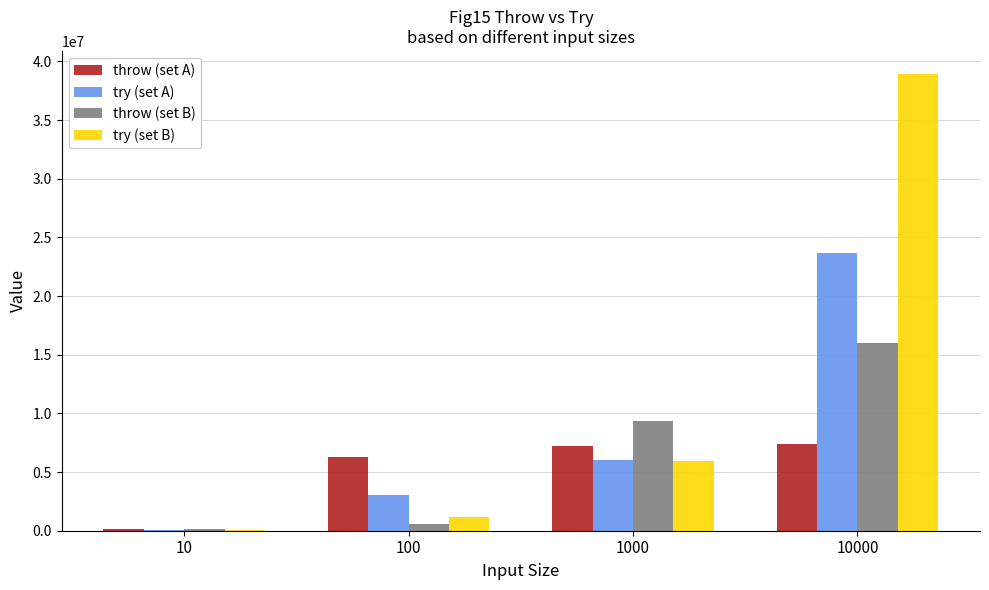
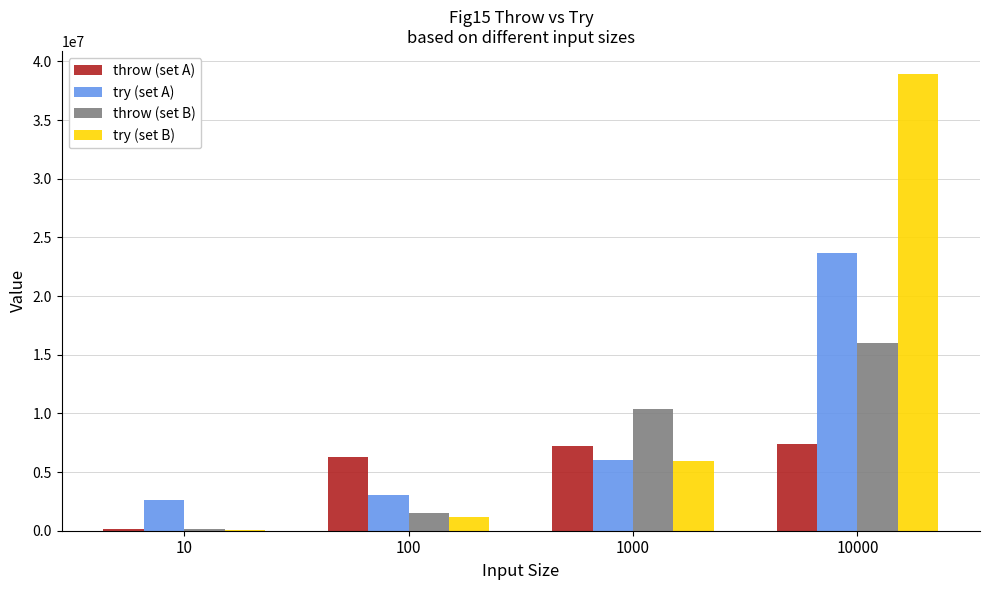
  {
    "throw (set A)": {
      "100": 6300000,
      "1000": 7200000,
      "10000": 7400000
    },
    "try (set A)": {
-     "10": 100000,
+     "10": 2600000,
      "100": 3000000,
      "1000": 6000000,
      "10000": 23700000
    },
    "throw (set B)": {
-     "100": 600000,
-     "1000": 9300000,
+     "100": 1500000,
+     "1000": 10300000,
      "10000": 16000000
    },
    "try (set B)": {
      "100": 1100000,
      "1000": 5900000,
      "10000": 38900000
    }
  }
